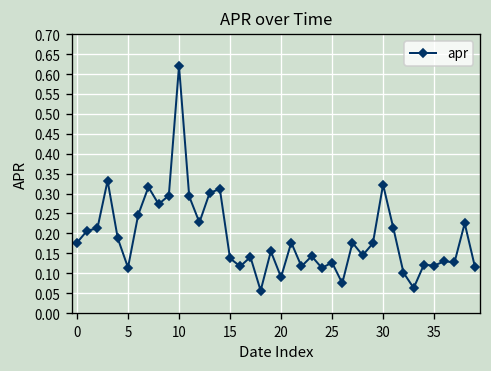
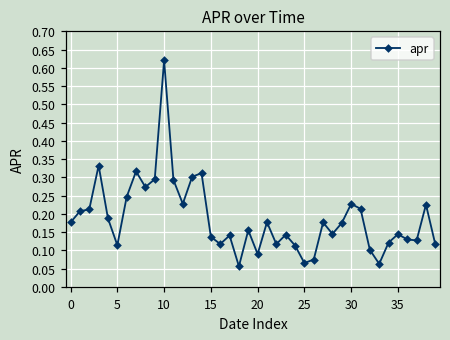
  {
    "0": 0.18,
    "5": 0.11,
    "10": 0.62,
    "15": 0.14,
    "20": 0.09,
-   "25": 0.13,
-   "30": 0.32,
-   "35": 0.12
+   "25": 0.07,
+   "30": 0.23,
+   "35": 0.14
  }
